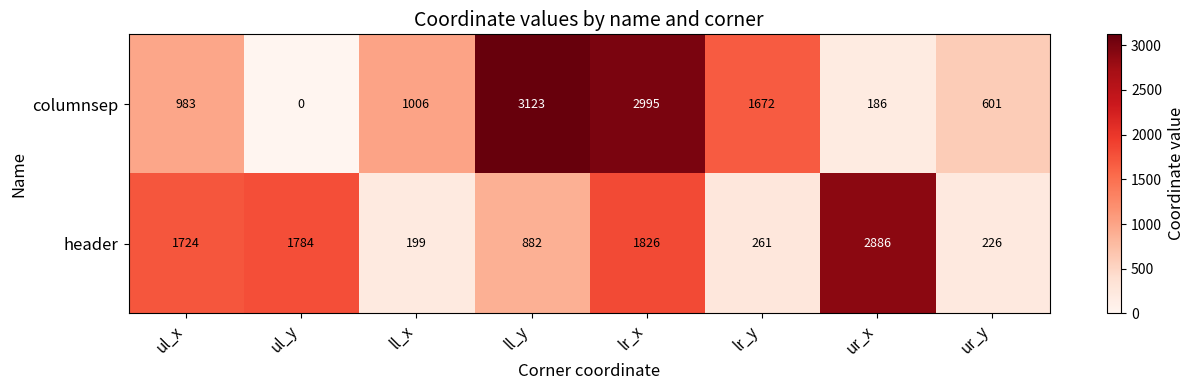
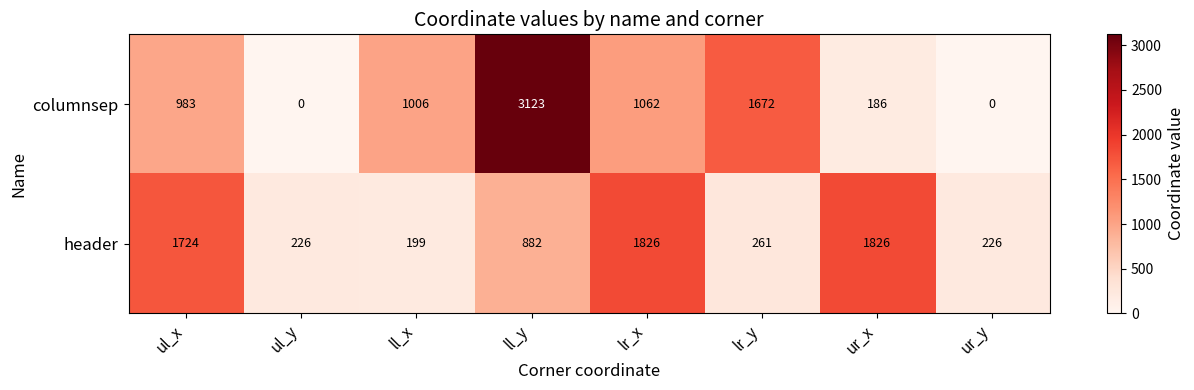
  {
    "columnsep": {
      "ul_x": 983,
      "ul_y": 0,
      "ll_x": 1006,
      "ll_y": 3123,
-     "lr_x": 2995,
+     "lr_x": 1062,
      "lr_y": 1672,
      "ur_x": 186,
-     "ur_y": 601
+     "ur_y": 0
    },
    "header": {
      "ul_x": 1724,
-     "ul_y": 1784,
+     "ul_y": 226,
      "ll_x": 199,
      "ll_y": 882,
      "lr_x": 1826,
      "lr_y": 261,
-     "ur_x": 2886,
+     "ur_x": 1826,
      "ur_y": 226
    }
  }
